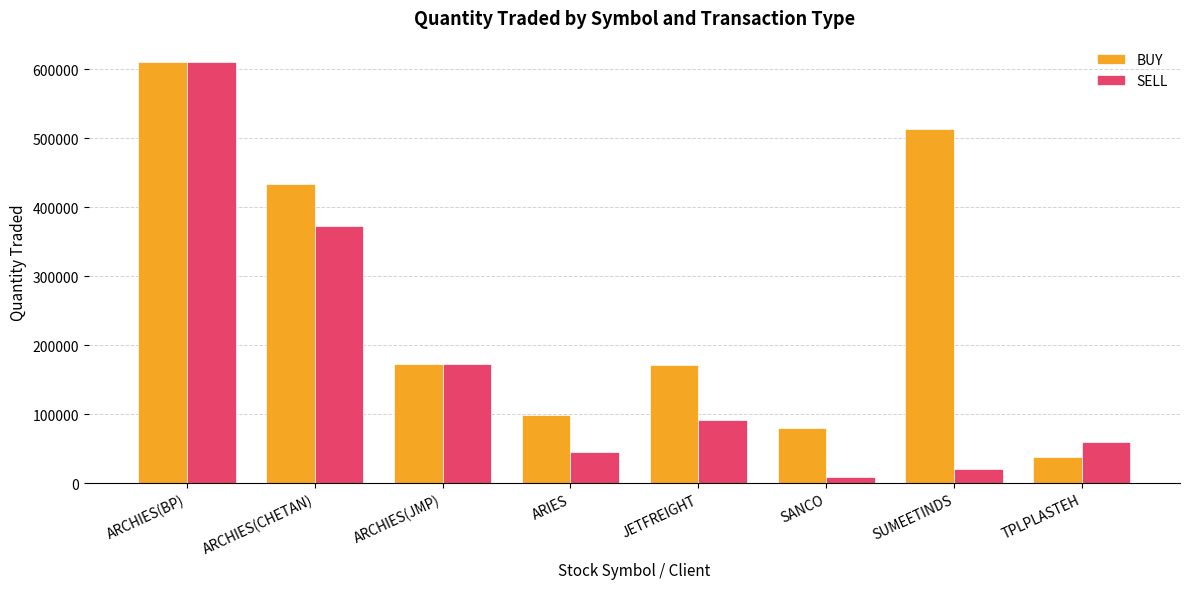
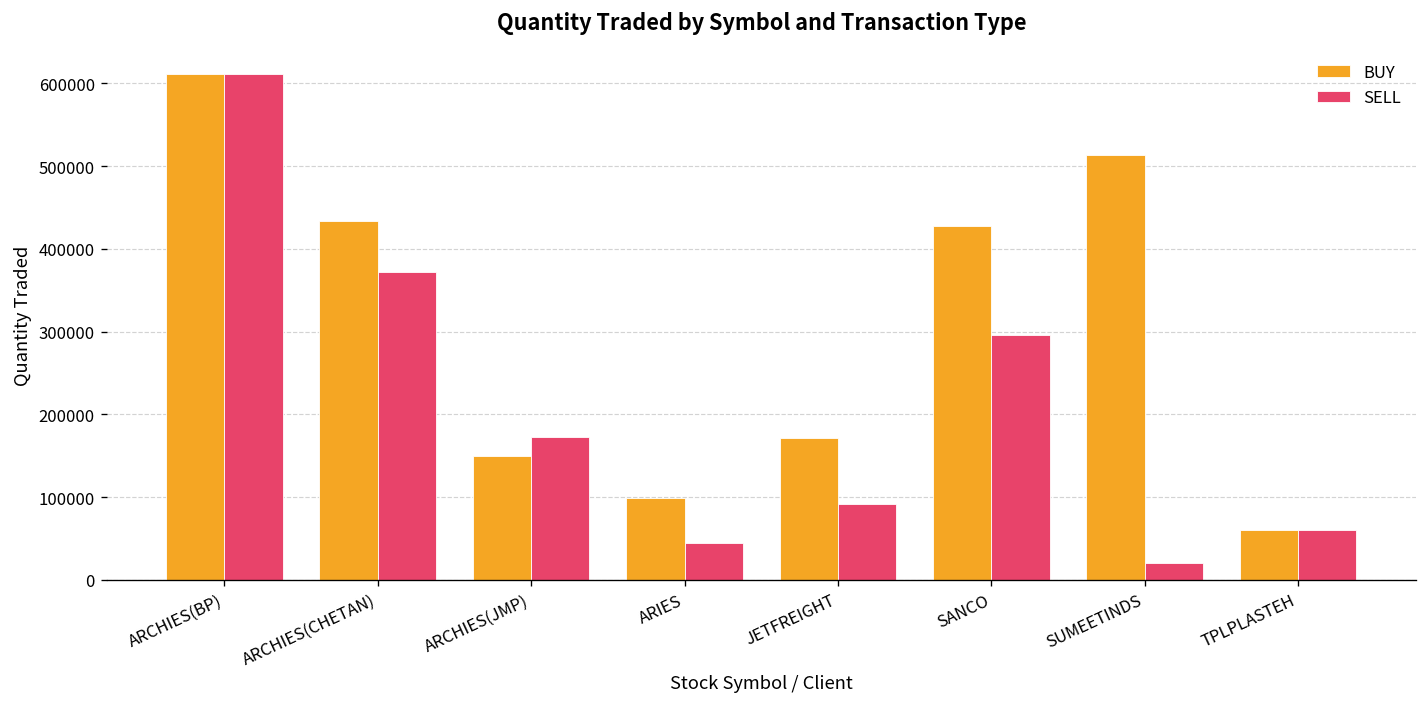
  {
    "BUY": {
      "ARCHIES(BP)": 610000,
      "ARCHIES(CHETAN)": 430000,
-     "ARCHIES(JMP)": 170000,
+     "ARCHIES(JMP)": 150000,
      "ARIES": 100000,
      "JETFREIGHT": 170000,
-     "SANCO": 80000,
+     "SANCO": 430000,
      "SUMEETINDS": 510000,
-     "TPLPLASTEH": 40000
+     "TPLPLASTEH": 60000
    },
    "SELL": {
      "ARCHIES(BP)": 610000,
      "ARCHIES(CHETAN)": 370000,
      "ARCHIES(JMP)": 170000,
      "ARIES": 50000,
      "JETFREIGHT": 90000,
-     "SANCO": 10000,
+     "SANCO": 300000,
      "SUMEETINDS": 20000,
      "TPLPLASTEH": 60000
    }
  }
